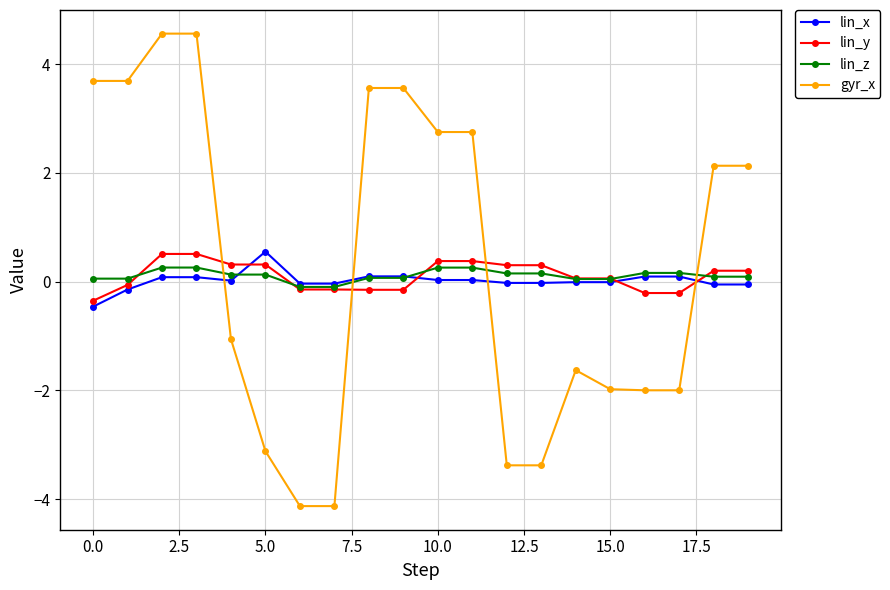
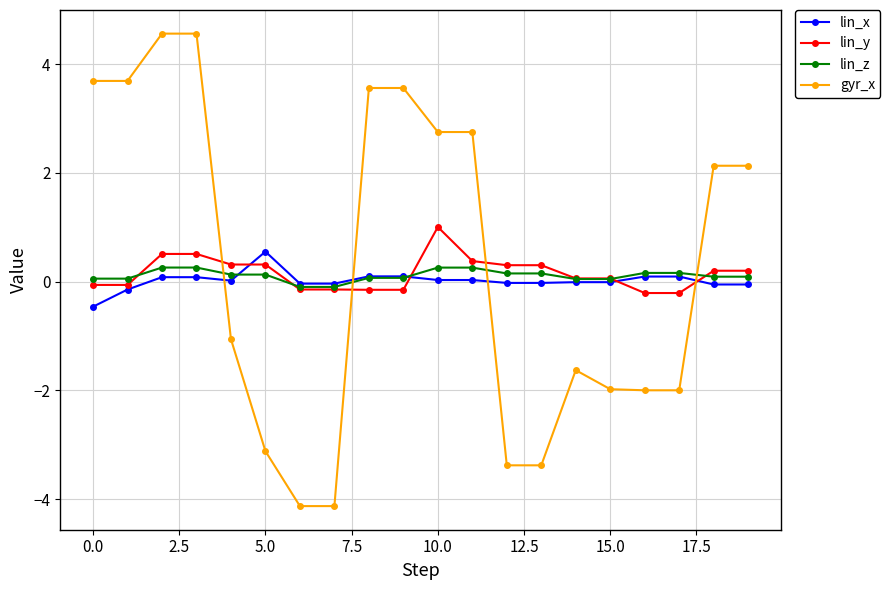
  {
    "lin_x": {
      "0.0": -0.5,
      "5.0": 0.6,
      "10.0": 0.0,
      "15.0": 0.0
    },
    "lin_y": {
-     "0.0": -0.4,
+     "0.0": -0.1,
      "5.0": 0.3,
-     "10.0": 0.4
+     "10.0": 1.0
    },
    "lin_z": {
      "0.0": 0.1,
      "5.0": 0.1,
      "10.0": 0.3
    },
    "gyr_x": {
      "0.0": 3.7,
      "5.0": -3.1,
      "10.0": 2.8,
      "15.0": -2.0
    }
  }
